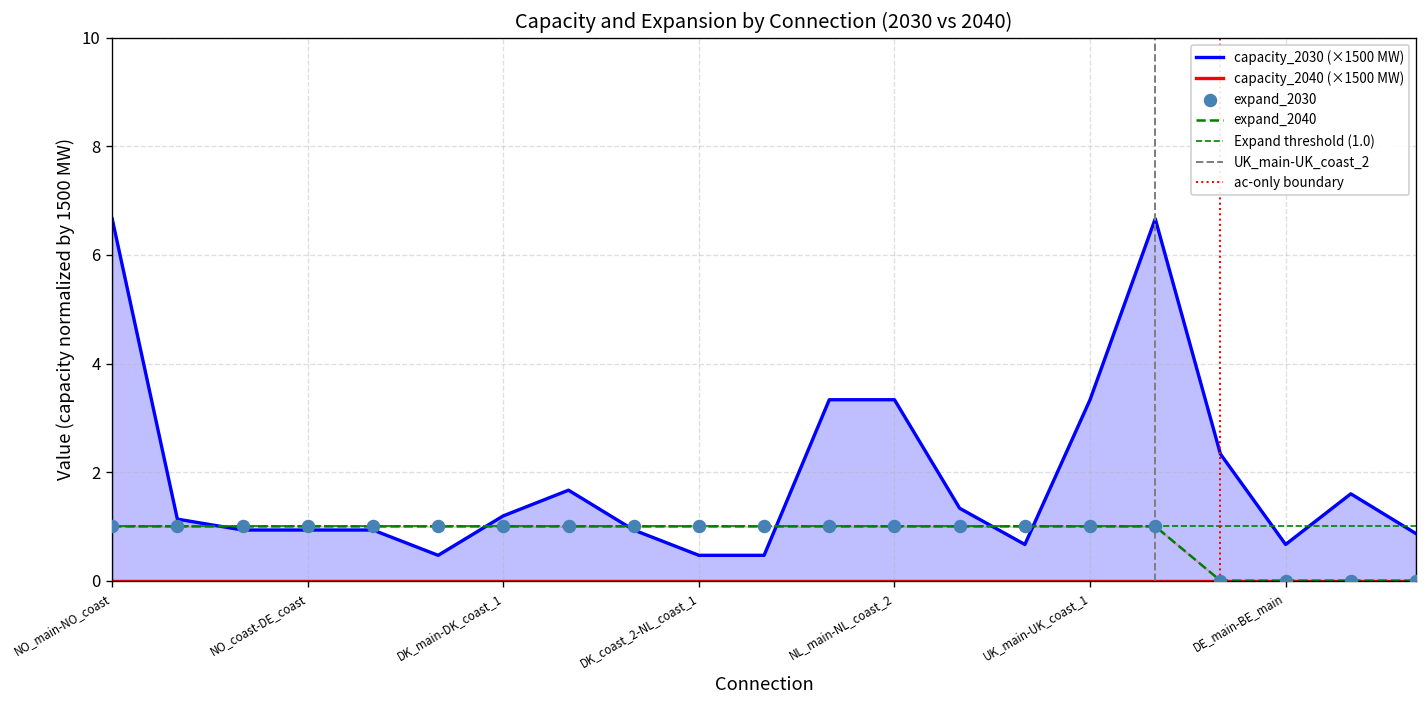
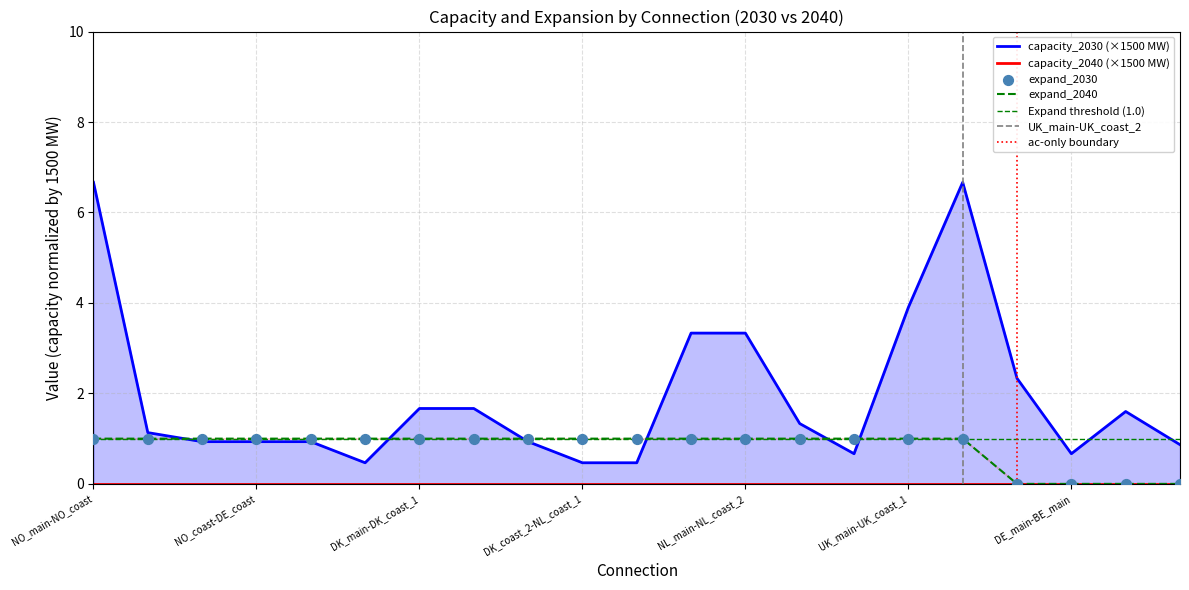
  {
    "capacity_2030 (×1500 MW)": {
      "NO_main-NO_coast": 6.7,
      "NO_coast-DE_coast": 0.9,
-     "DK_main-DK_coast_1": 1.2,
+     "DK_main-DK_coast_1": 1.7,
      "DK_coast_2-NL_coast_1": 0.5,
      "NL_main-NL_coast_2": 3.3,
-     "UK_main-UK_coast_1": 3.3,
+     "UK_main-UK_coast_1": 3.9,
      "DE_main-BE_main": 0.7
    },
    "capacity_2040 (×1500 MW)": {
      "NO_main-NO_coast": 0.0,
      "NO_coast-DE_coast": 0.0,
      "DK_main-DK_coast_1": 0.0,
      "DK_coast_2-NL_coast_1": 0.0,
      "NL_main-NL_coast_2": 0.0,
      "UK_main-UK_coast_1": 0.0
    },
    "expand_2030": {
      "NO_main-NO_coast": 1.0,
      "NO_coast-DE_coast": 1.0,
      "DK_main-DK_coast_1": 1.0,
      "DK_coast_2-NL_coast_1": 1.0,
      "NL_main-NL_coast_2": 1.0,
      "UK_main-UK_coast_1": 1.0
    }
  }
